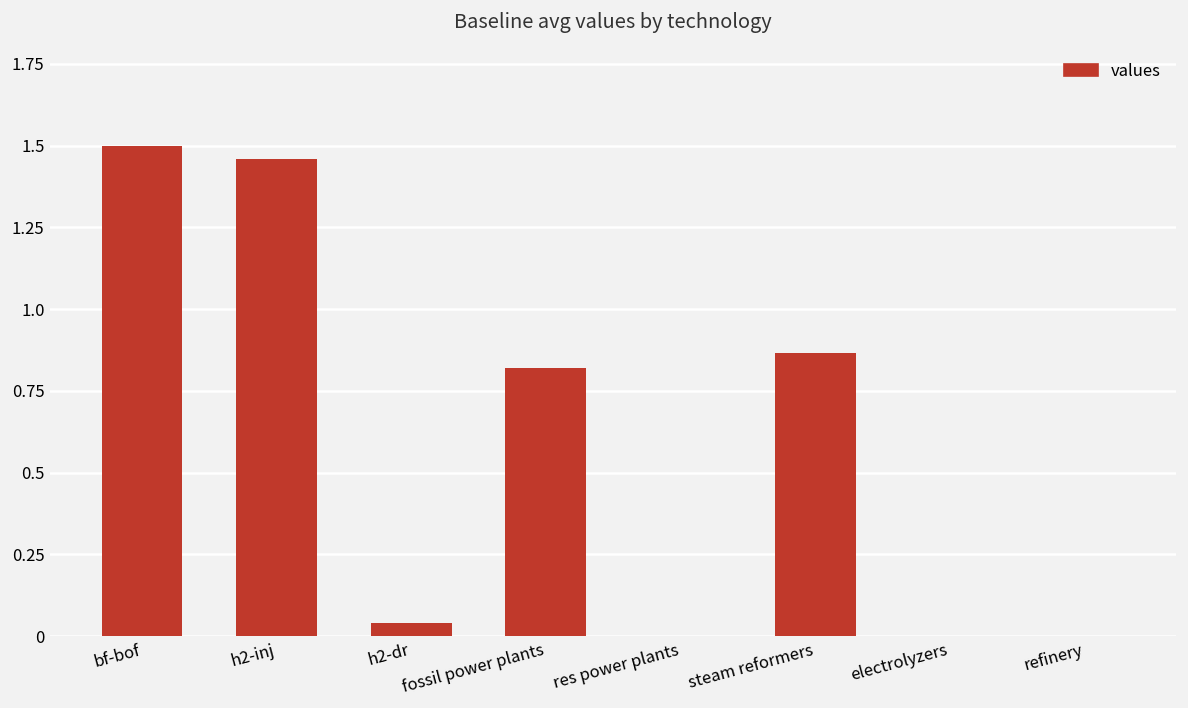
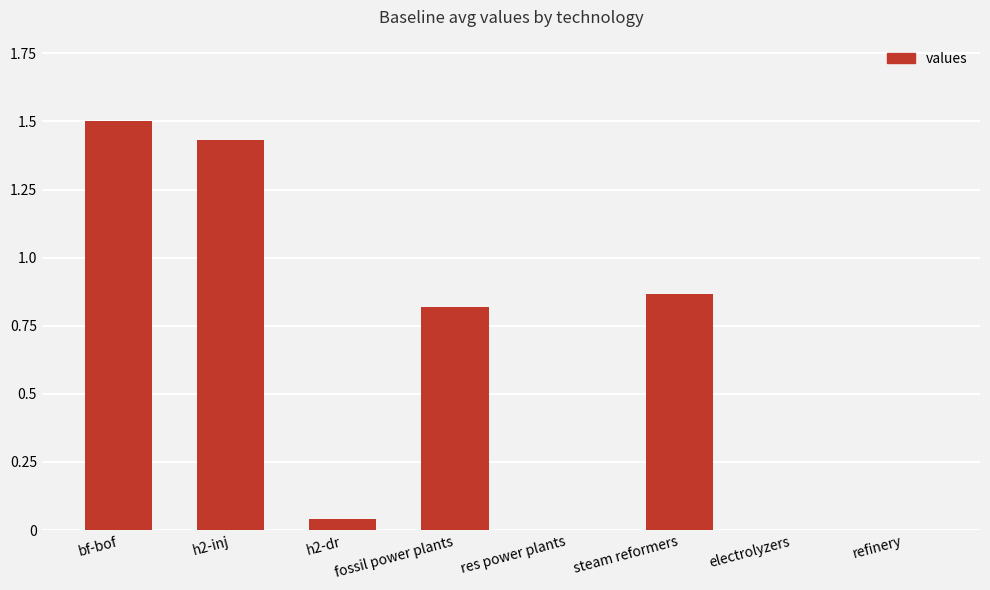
  {
    "bf-bof": 1.50,
-   "h2-inj": 1.46,
+   "h2-inj": 1.43,
    "h2-dr": 0.04,
    "fossil power plants": 0.82,
    "res power plants": 0.00,
    "steam reformers": 0.87,
    "electrolyzers": 0.00,
    "refinery": 0.00
  }
